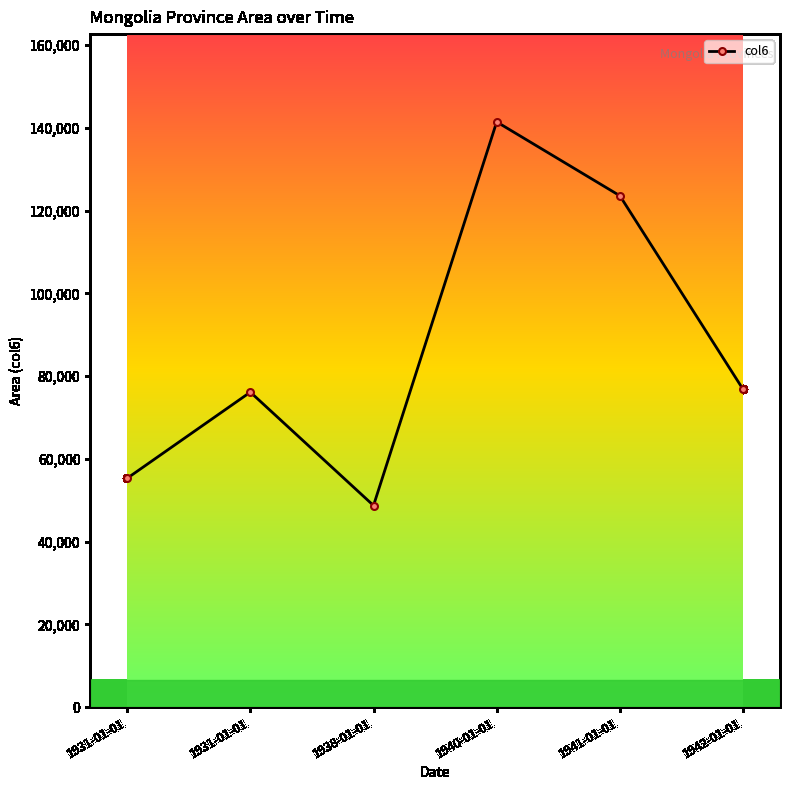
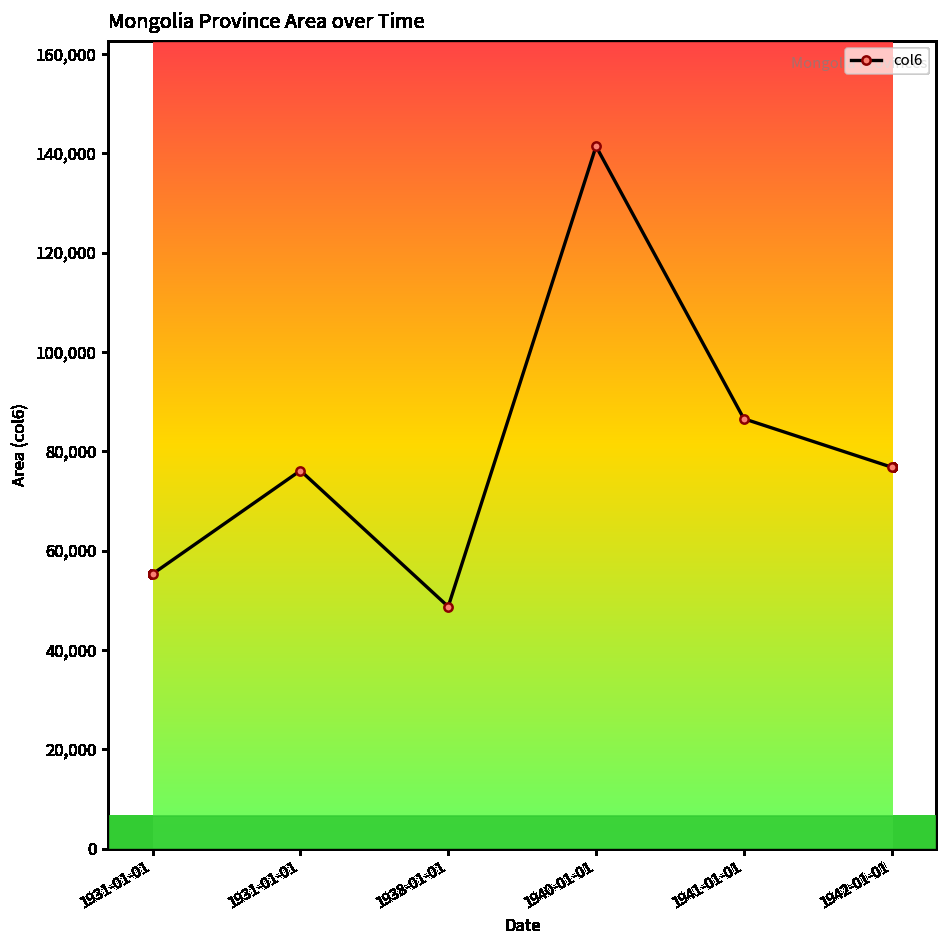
  {
    "1938-01-01": "49,000",
    "1940-01-01": "141,000",
-   "1941-01-01": "124,000",
+   "1941-01-01": "87,000",
    "1942-01-01": "77,000"
  }
